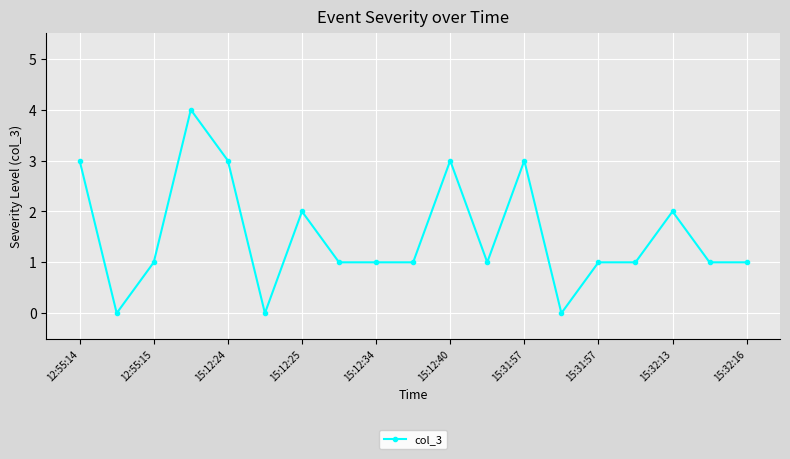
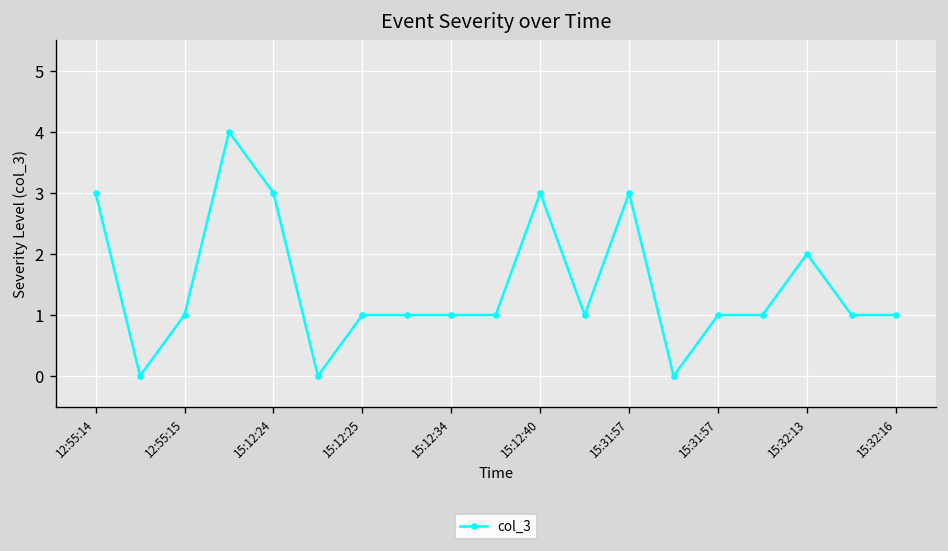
  {
    "12:55:15": 1,
-   "15:12:25": 2,
+   "15:12:25": 1,
    "15:12:34": 1,
    "15:12:40": 3,
    "15:32:13": 2,
    "15:32:16": 1
  }
